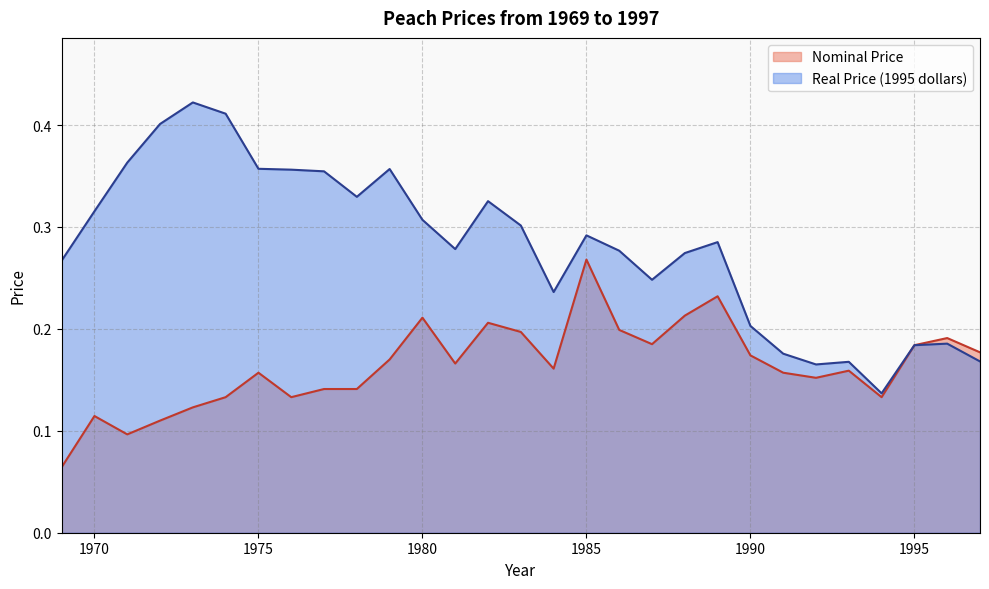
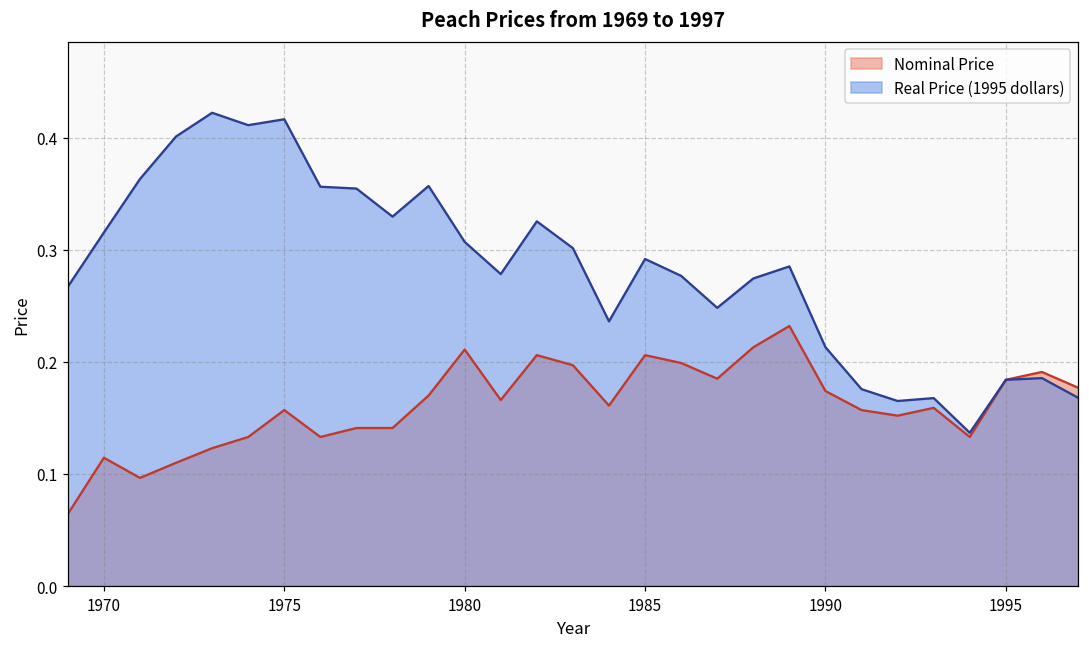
  {
    "Nominal Price": {
      "1970": 0.115,
      "1975": 0.157,
      "1980": 0.211,
-     "1985": 0.268,
+     "1985": 0.206,
      "1990": 0.174
    },
    "Real Price (1995 dollars)": {
      "1970": 0.315,
-     "1975": 0.357,
+     "1975": 0.416,
      "1980": 0.307,
      "1985": 0.292,
-     "1990": 0.203
+     "1990": 0.213
    }
  }
